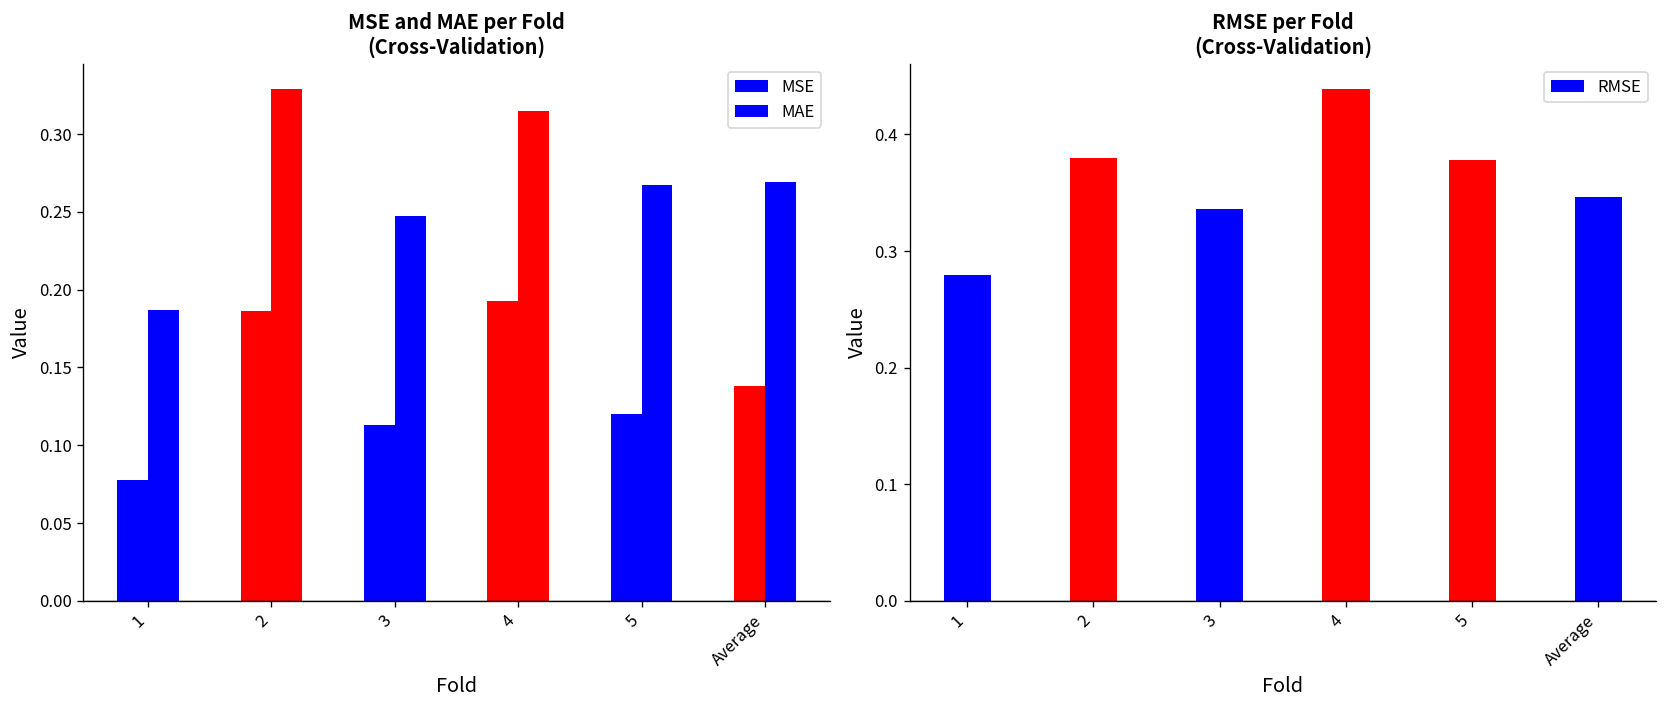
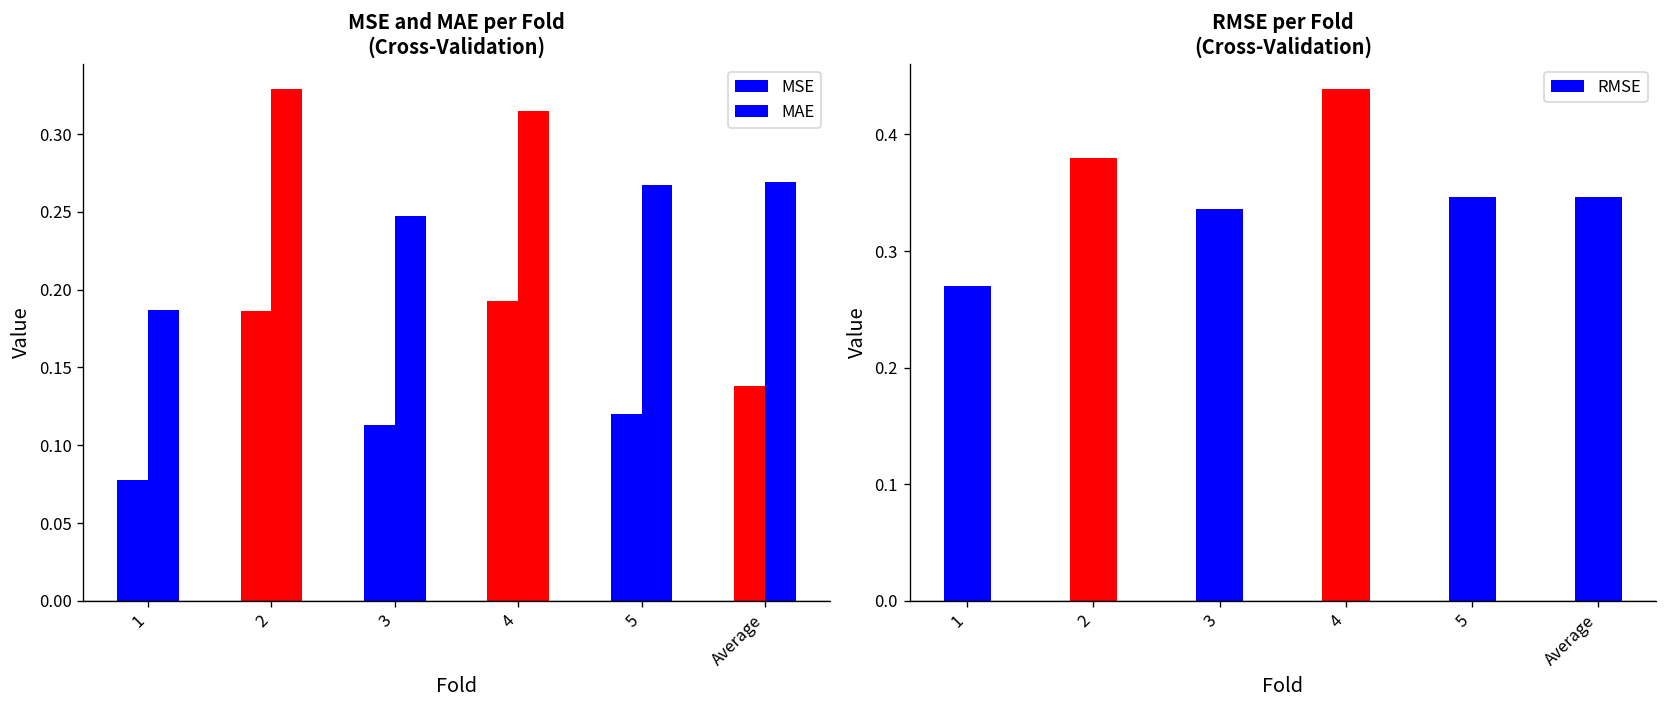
  {
    "RMSE per Fold (Cross-Validation)": {
-     "1": 0.28,
+     "1": 0.27,
      "2": 0.38,
      "3": 0.34,
      "4": 0.44,
-     "5": 0.38,
+     "5": 0.35,
      "Average": 0.35
    }
  }
